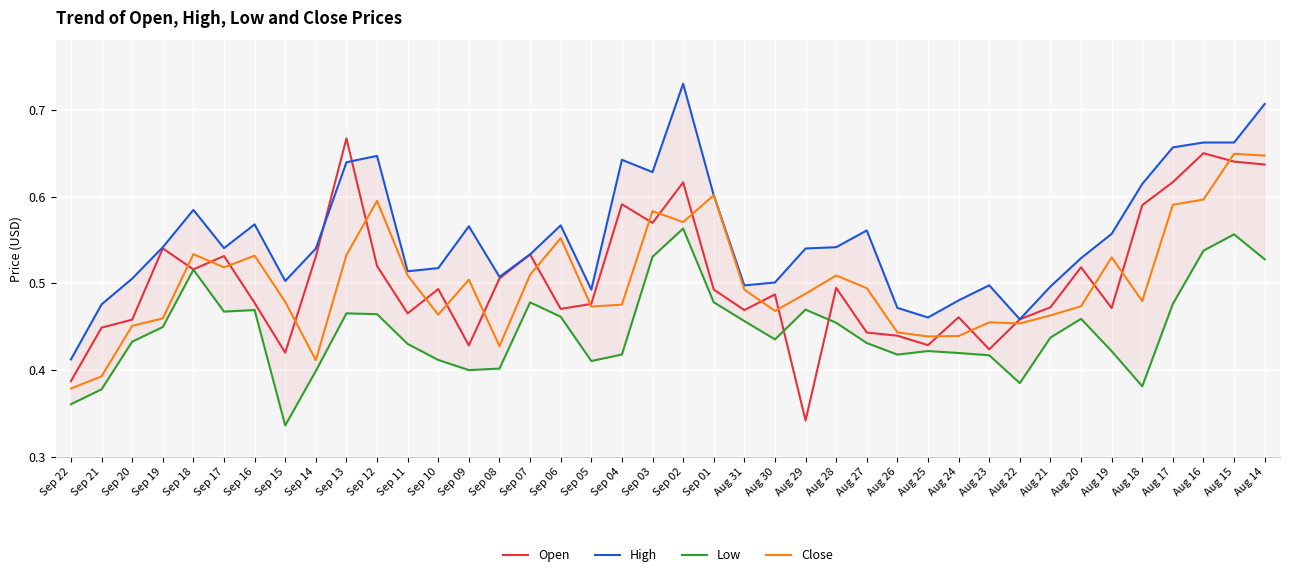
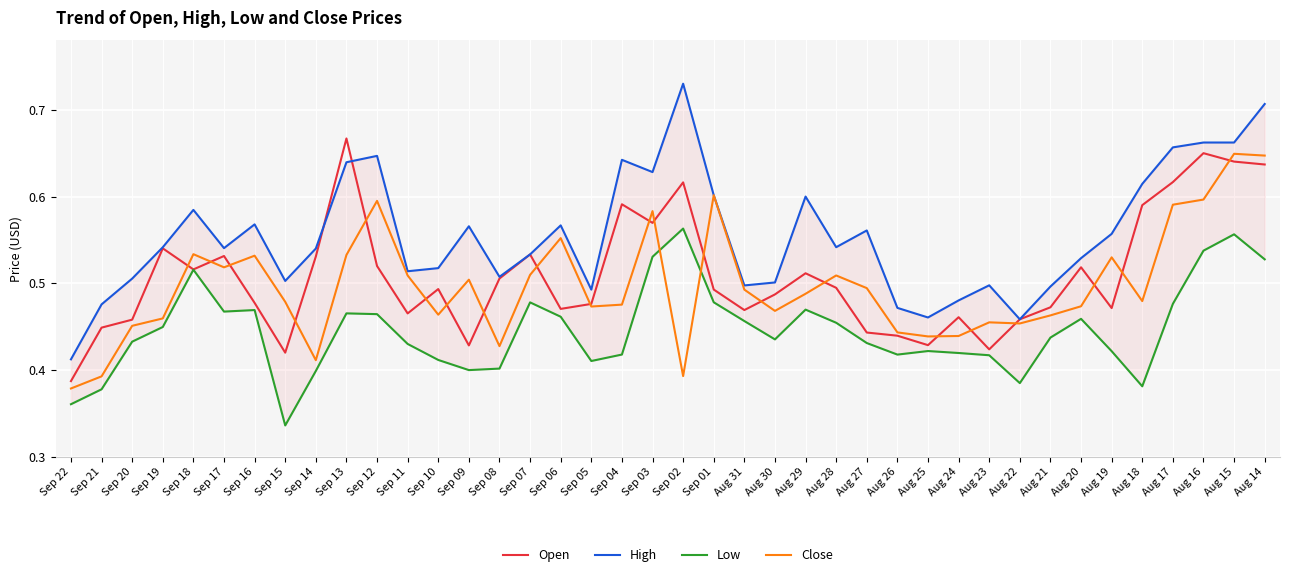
  {
    "Open": {
      "Sep 22": 0.39,
      "Sep 21": 0.45,
      "Sep 20": 0.46,
      "Sep 17": 0.53,
      "Sep 16": 0.48,
      "Sep 15": 0.42,
      "Sep 14": 0.53,
      "Sep 13": 0.67,
      "Sep 12": 0.52,
      "Sep 11": 0.47,
      "Sep 10": 0.49,
      "Sep 09": 0.43,
      "Sep 06": 0.47,
      "Sep 05": 0.48,
      "Sep 04": 0.59,
      "Sep 03": 0.57,
      "Sep 02": 0.62,
      "Sep 01": 0.49,
      "Aug 31": 0.47,
      "Aug 30": 0.49,
-     "Aug 29": 0.34,
+     "Aug 29": 0.51,
      "Aug 28": 0.49,
      "Aug 27": 0.44,
      "Aug 26": 0.44,
      "Aug 25": 0.43,
      "Aug 24": 0.46,
      "Aug 23": 0.42,
      "Aug 21": 0.47,
      "Aug 20": 0.52,
      "Aug 19": 0.47,
      "Aug 18": 0.59,
      "Aug 17": 0.62,
      "Aug 16": 0.65,
      "Aug 15": 0.64,
      "Aug 14": 0.64
    },
    "High": {
      "Sep 22": 0.41,
      "Sep 21": 0.48,
      "Sep 20": 0.51,
      "Sep 18": 0.58,
      "Sep 17": 0.54,
      "Sep 16": 0.57,
      "Sep 15": 0.50,
      "Sep 14": 0.54,
      "Sep 13": 0.64,
      "Sep 12": 0.65,
      "Sep 11": 0.51,
      "Sep 10": 0.52,
      "Sep 09": 0.57,
      "Sep 06": 0.57,
      "Sep 05": 0.49,
      "Sep 04": 0.64,
      "Sep 03": 0.63,
      "Sep 02": 0.73,
      "Aug 31": 0.50,
      "Aug 30": 0.50,
-     "Aug 29": 0.54,
+     "Aug 29": 0.60,
      "Aug 28": 0.54,
      "Aug 27": 0.56,
      "Aug 26": 0.47,
      "Aug 25": 0.46,
      "Aug 24": 0.48,
      "Aug 23": 0.50,
      "Aug 21": 0.50,
      "Aug 20": 0.53,
      "Aug 19": 0.56,
      "Aug 18": 0.61,
      "Aug 17": 0.66,
      "Aug 16": 0.66,
      "Aug 15": 0.66,
      "Aug 14": 0.71
    },
    "Low": {
      "Sep 22": 0.36,
      "Sep 21": 0.38,
      "Sep 20": 0.43,
      "Sep 19": 0.45,
      "Sep 17": 0.47,
      "Sep 16": 0.47,
      "Sep 15": 0.34,
      "Sep 14": 0.40,
      "Sep 13": 0.47,
      "Sep 12": 0.46,
      "Sep 11": 0.43,
      "Sep 10": 0.41,
      "Sep 09": 0.40,
      "Sep 08": 0.40,
      "Sep 07": 0.48,
      "Sep 06": 0.46,
      "Sep 05": 0.41,
      "Sep 04": 0.42,
      "Sep 03": 0.53,
      "Sep 02": 0.56,
      "Sep 01": 0.48,
      "Aug 31": 0.46,
      "Aug 30": 0.44,
      "Aug 29": 0.47,
      "Aug 28": 0.45,
      "Aug 27": 0.43,
      "Aug 26": 0.42,
      "Aug 25": 0.42,
      "Aug 24": 0.42,
      "Aug 23": 0.42,
      "Aug 22": 0.38,
      "Aug 21": 0.44,
      "Aug 20": 0.46,
      "Aug 19": 0.42,
      "Aug 18": 0.38,
      "Aug 17": 0.48,
      "Aug 16": 0.54,
      "Aug 15": 0.56,
      "Aug 14": 0.53
    },
    "Close": {
      "Sep 22": 0.38,
      "Sep 21": 0.39,
      "Sep 20": 0.45,
      "Sep 19": 0.46,
      "Sep 18": 0.53,
      "Sep 17": 0.52,
      "Sep 16": 0.53,
      "Sep 15": 0.48,
      "Sep 14": 0.41,
      "Sep 13": 0.53,
      "Sep 12": 0.60,
      "Sep 11": 0.51,
      "Sep 10": 0.46,
      "Sep 09": 0.50,
      "Sep 08": 0.43,
      "Sep 07": 0.51,
      "Sep 06": 0.55,
      "Sep 05": 0.47,
      "Sep 04": 0.48,
      "Sep 03": 0.58,
-     "Sep 02": 0.57,
+     "Sep 02": 0.39,
      "Aug 31": 0.49,
      "Aug 30": 0.47,
      "Aug 29": 0.49,
      "Aug 28": 0.51,
      "Aug 27": 0.49,
      "Aug 26": 0.44,
      "Aug 25": 0.44,
      "Aug 24": 0.44,
      "Aug 23": 0.45,
      "Aug 22": 0.45,
      "Aug 21": 0.46,
      "Aug 20": 0.47,
      "Aug 19": 0.53,
      "Aug 18": 0.48,
      "Aug 17": 0.59,
      "Aug 16": 0.60,
      "Aug 15": 0.65,
      "Aug 14": 0.65
    }
  }
